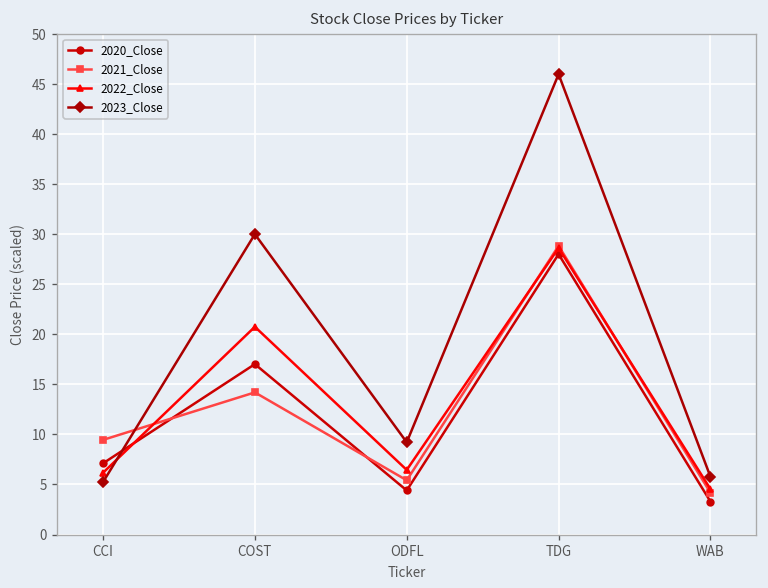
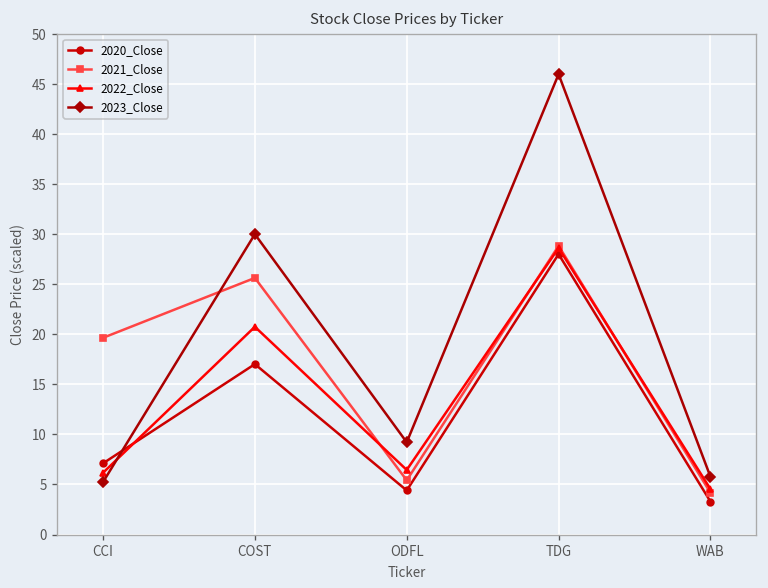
  {
    "2021_Close": {
-     "CCI": 9,
-     "COST": 14,
+     "CCI": 20,
+     "COST": 26,
      "ODFL": 5,
      "WAB": 4
    }
  }
